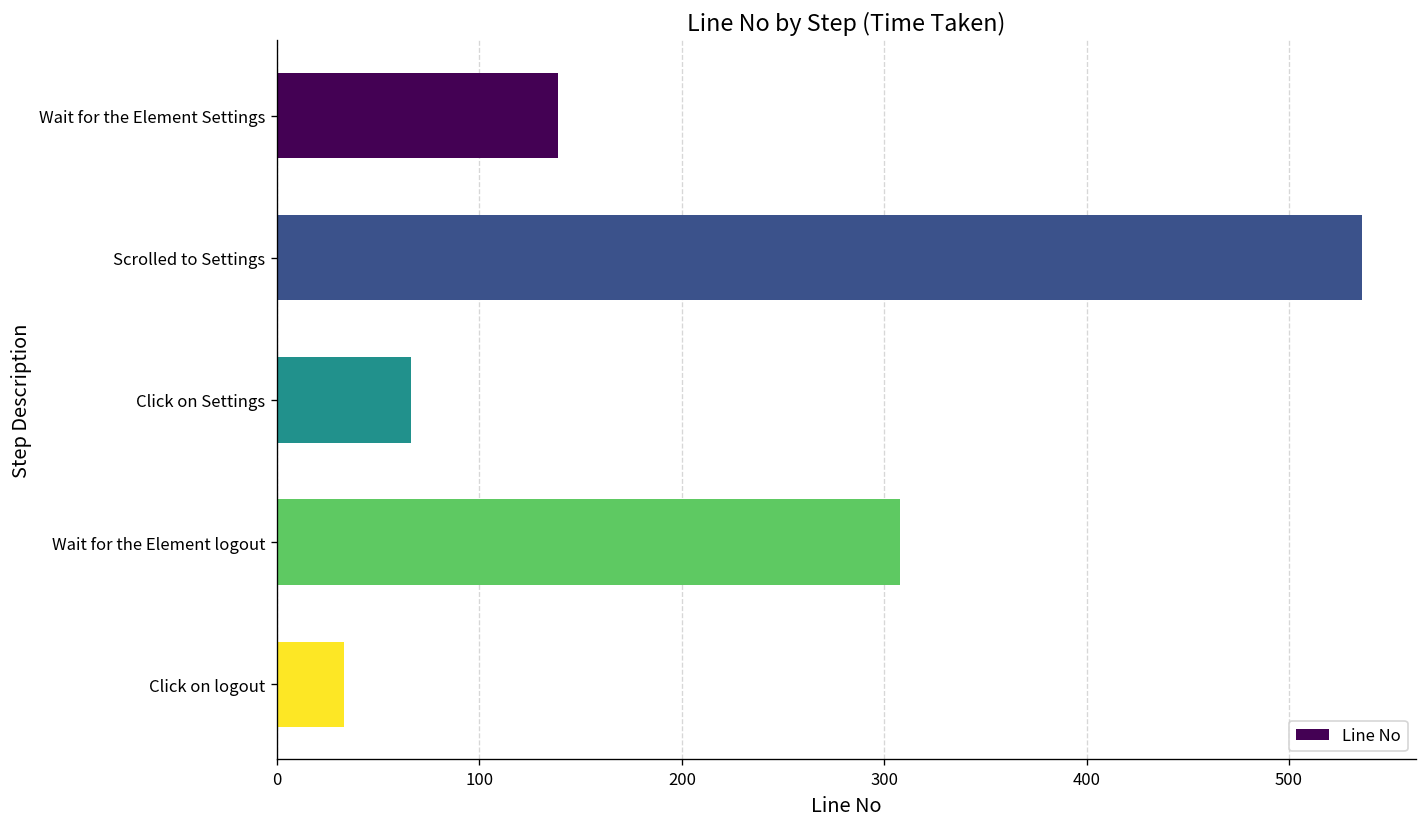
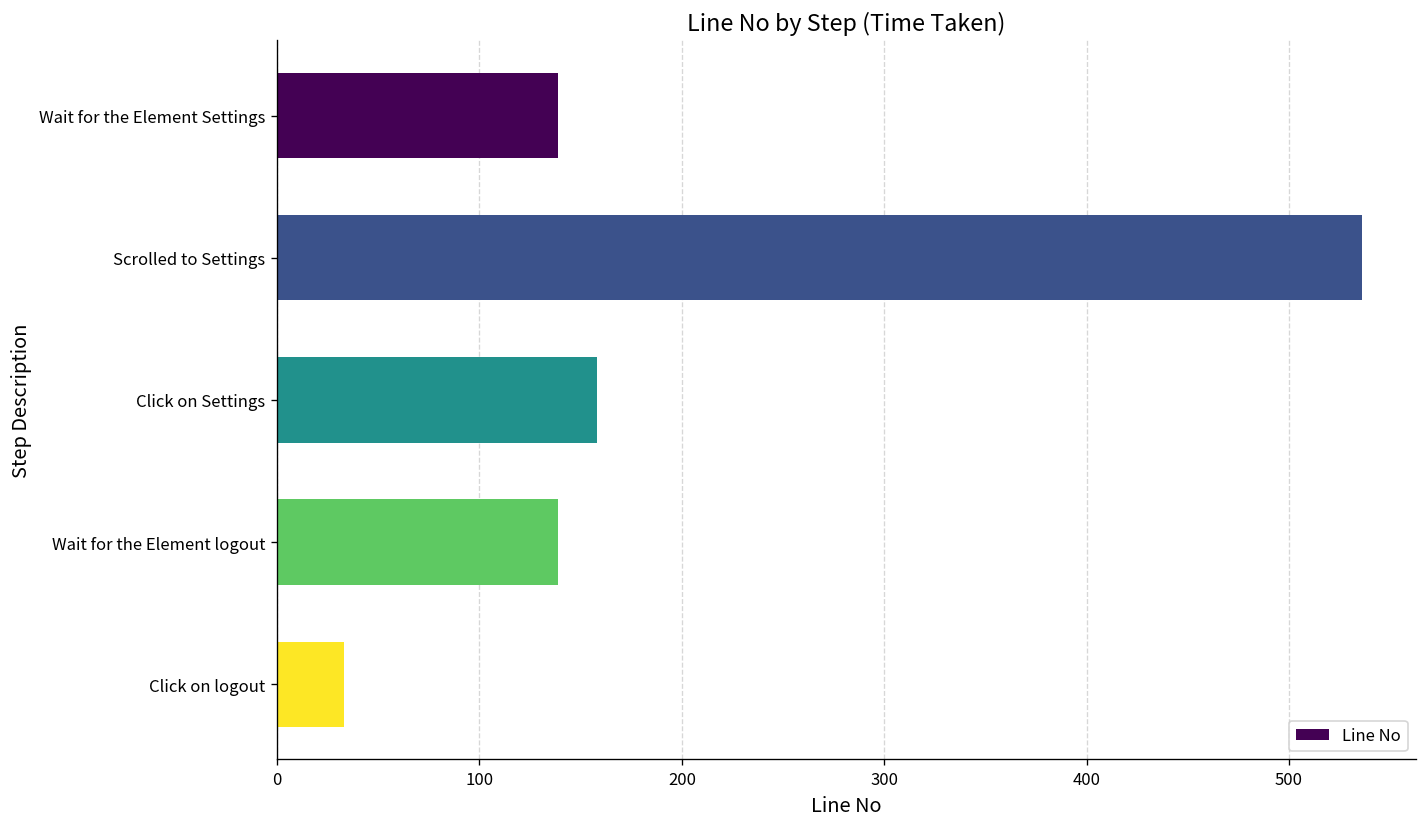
  {
    "Wait for the Element Settings": 139,
    "Scrolled to Settings": 536,
-   "Click on Settings": 66,
-   "Wait for the Element logout": 308,
+   "Click on Settings": 158,
+   "Wait for the Element logout": 139,
    "Click on logout": 33
  }
